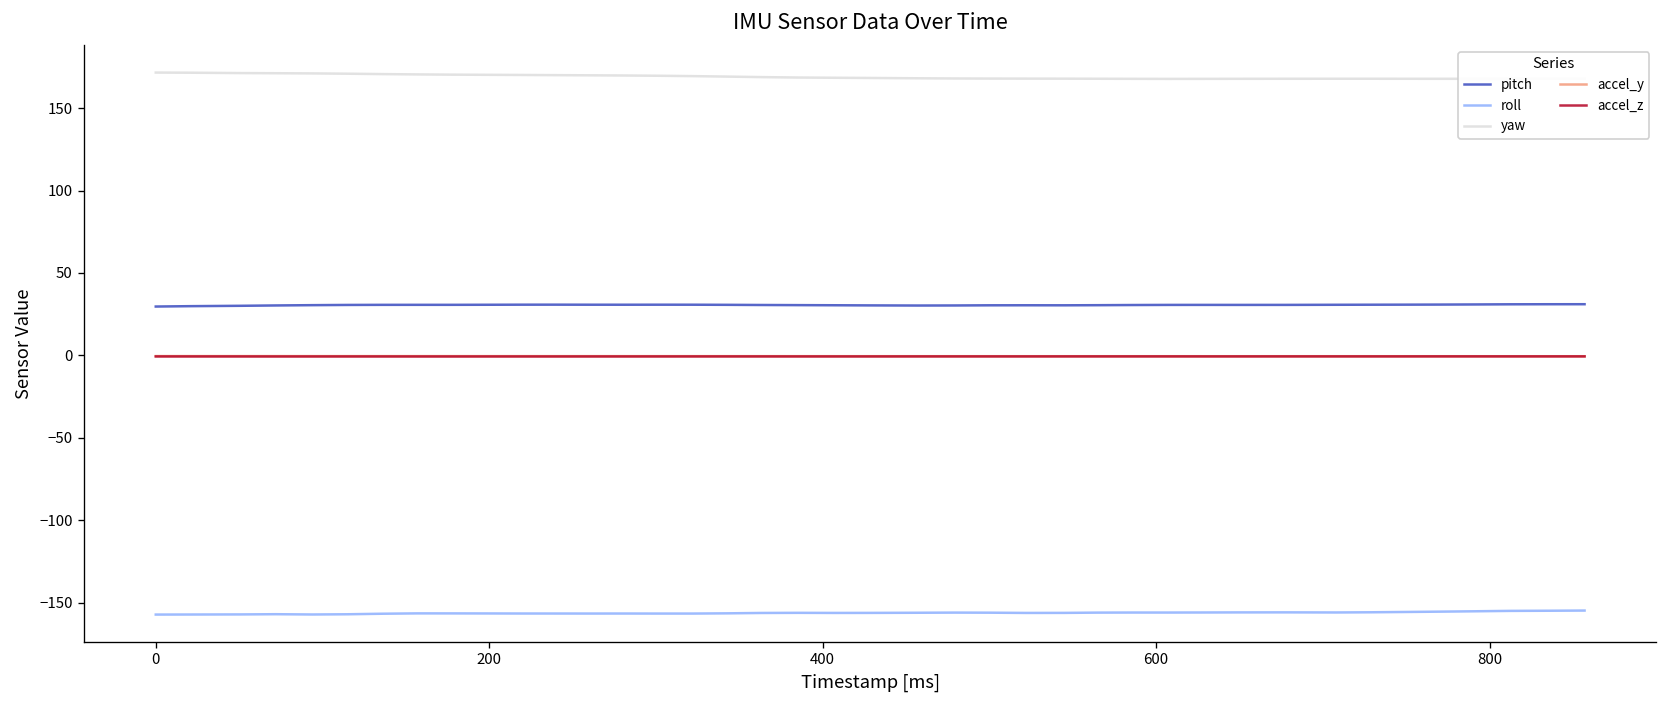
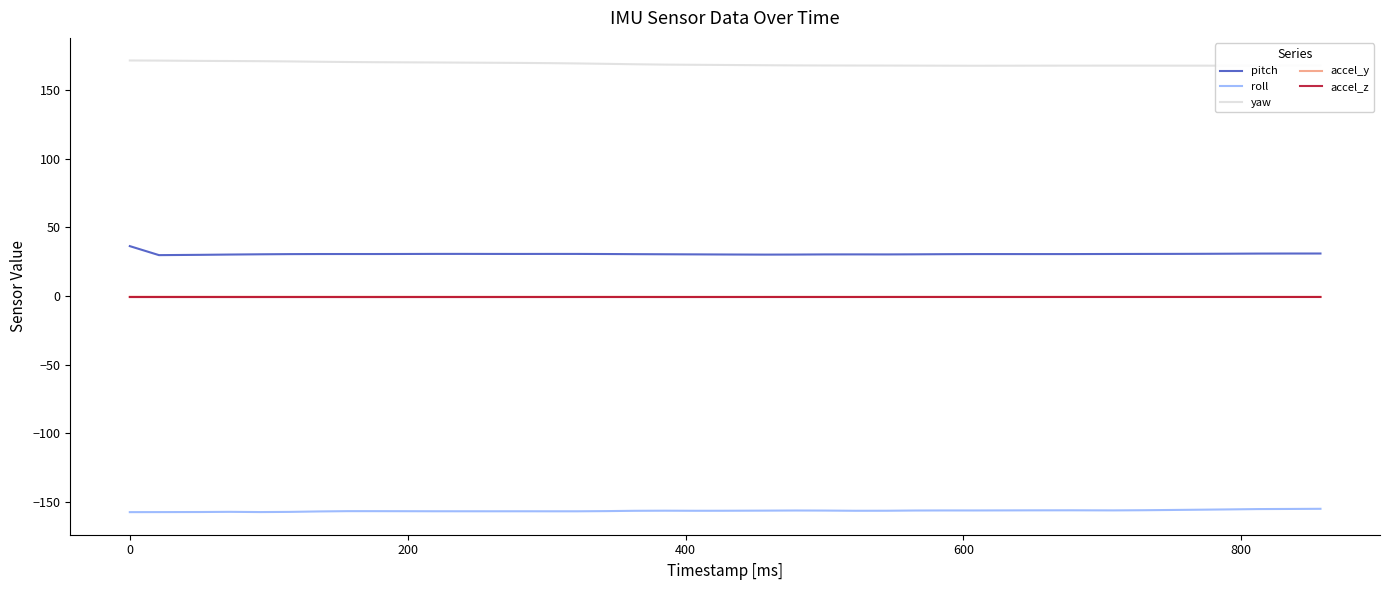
  {
    "pitch": {
-     "0": 30
+     "0": 36
    },
    "roll": {
      "0": -157
    },
    "yaw": {
      "0": 172
    }
  }
